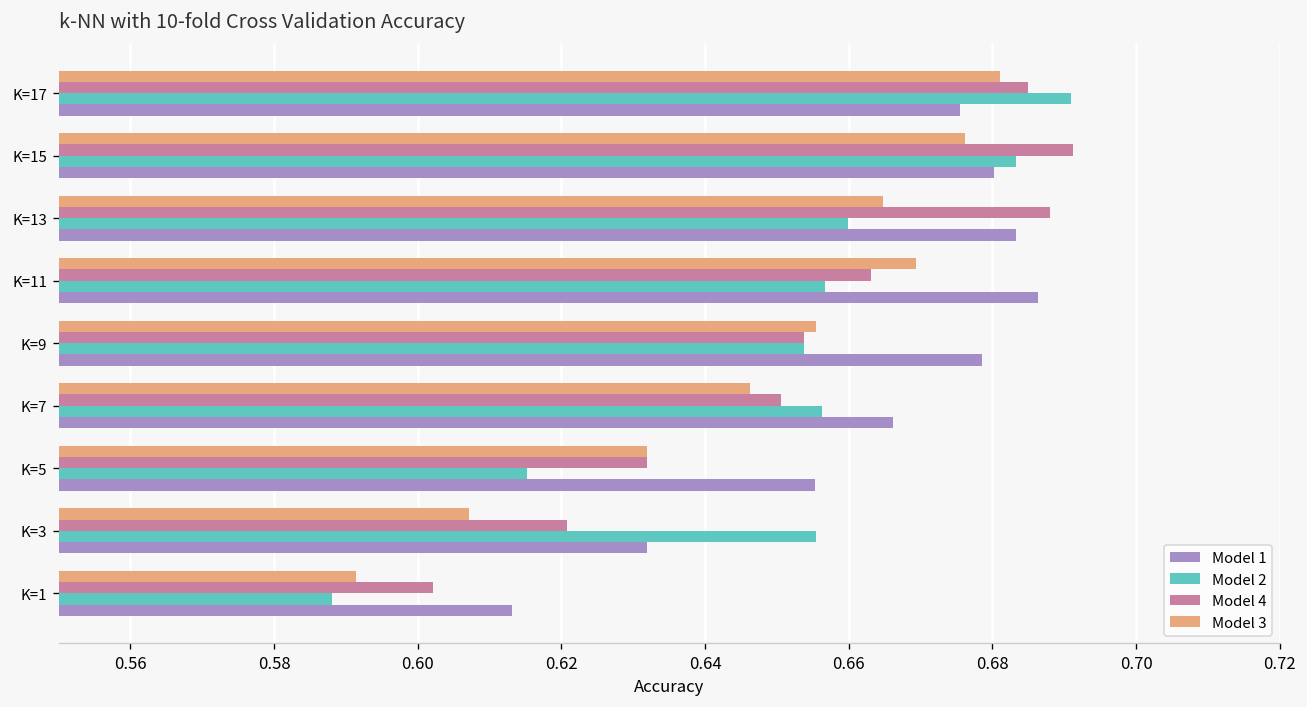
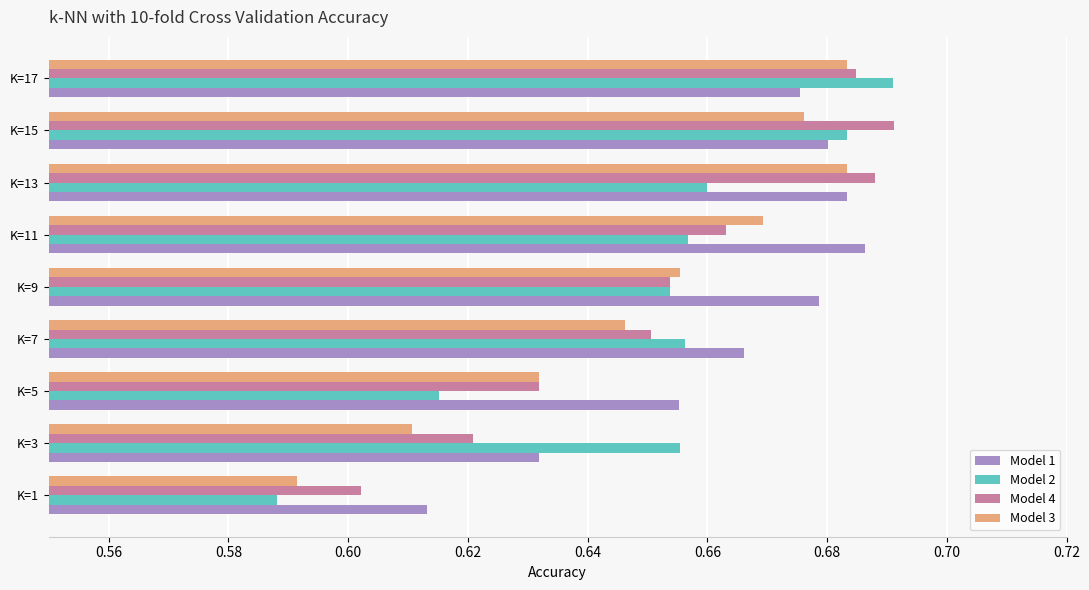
  {
    "Model 2": {
      "K=17": 0.691,
      "K=15": 0.683,
      "K=13": 0.660,
      "K=11": 0.657,
      "K=9": 0.654,
      "K=7": 0.656,
      "K=5": 0.615,
      "K=3": 0.655,
      "K=1": 0.588
    },
    "Model 3": {
-     "K=17": 0.681,
+     "K=17": 0.683,
      "K=15": 0.676,
-     "K=13": 0.665,
+     "K=13": 0.683,
      "K=11": 0.669,
      "K=9": 0.655,
      "K=7": 0.646,
      "K=5": 0.632,
-     "K=3": 0.607,
+     "K=3": 0.611,
      "K=1": 0.591
    }
  }
